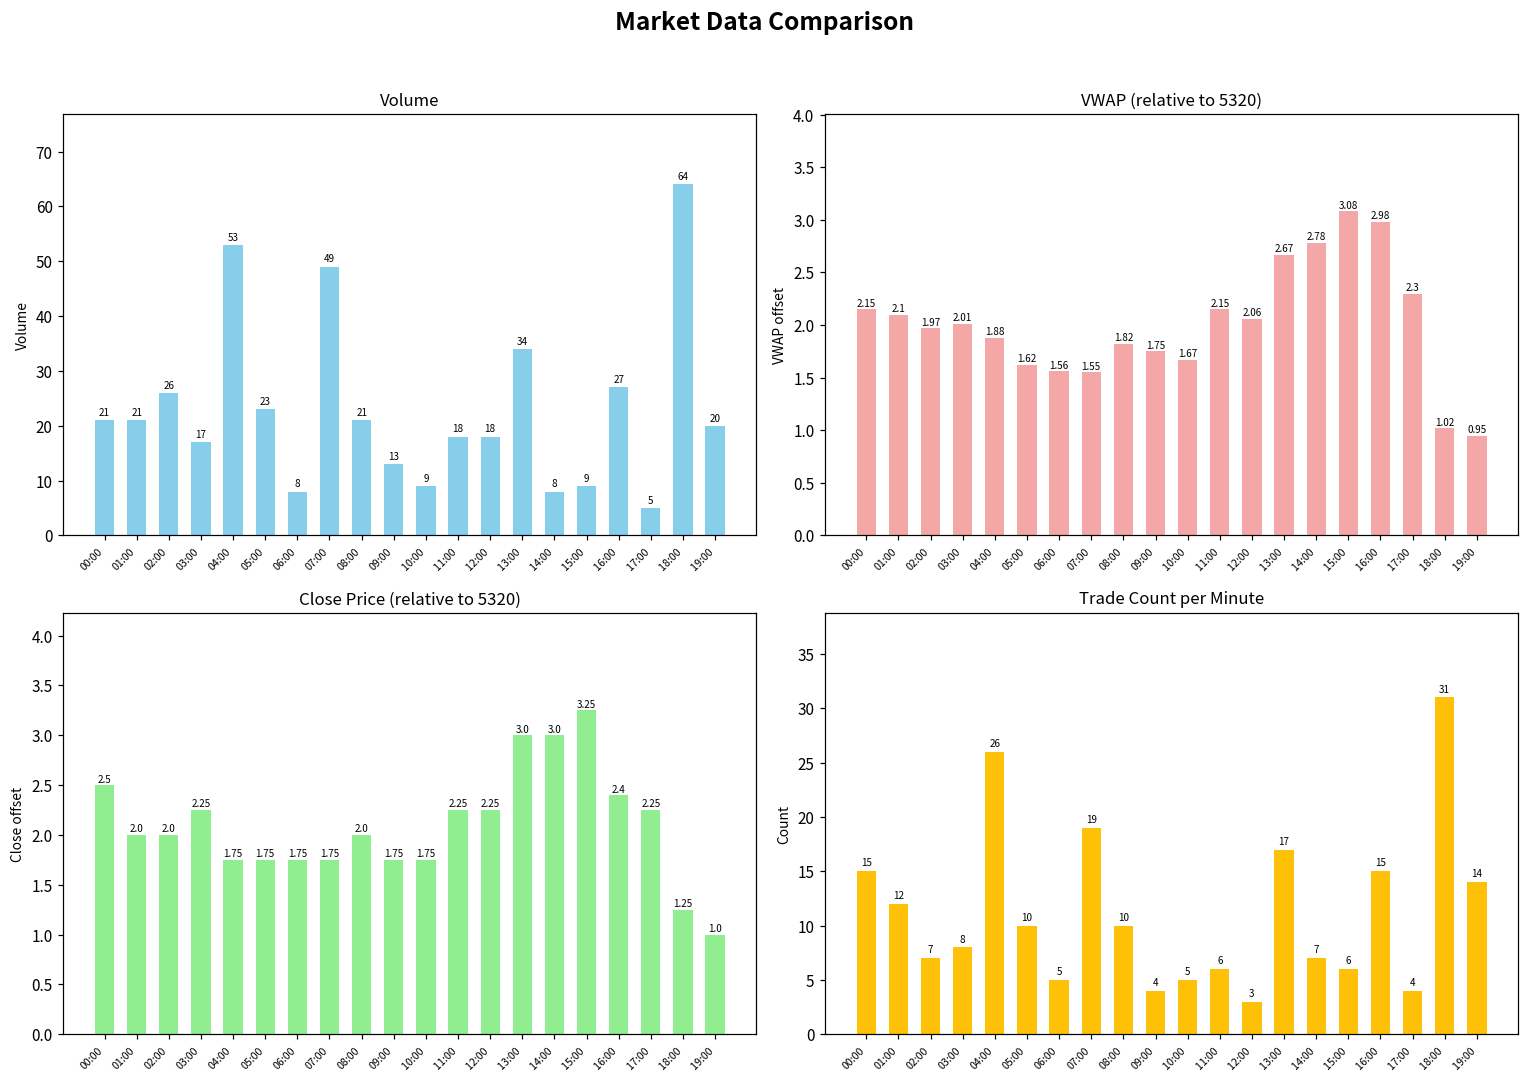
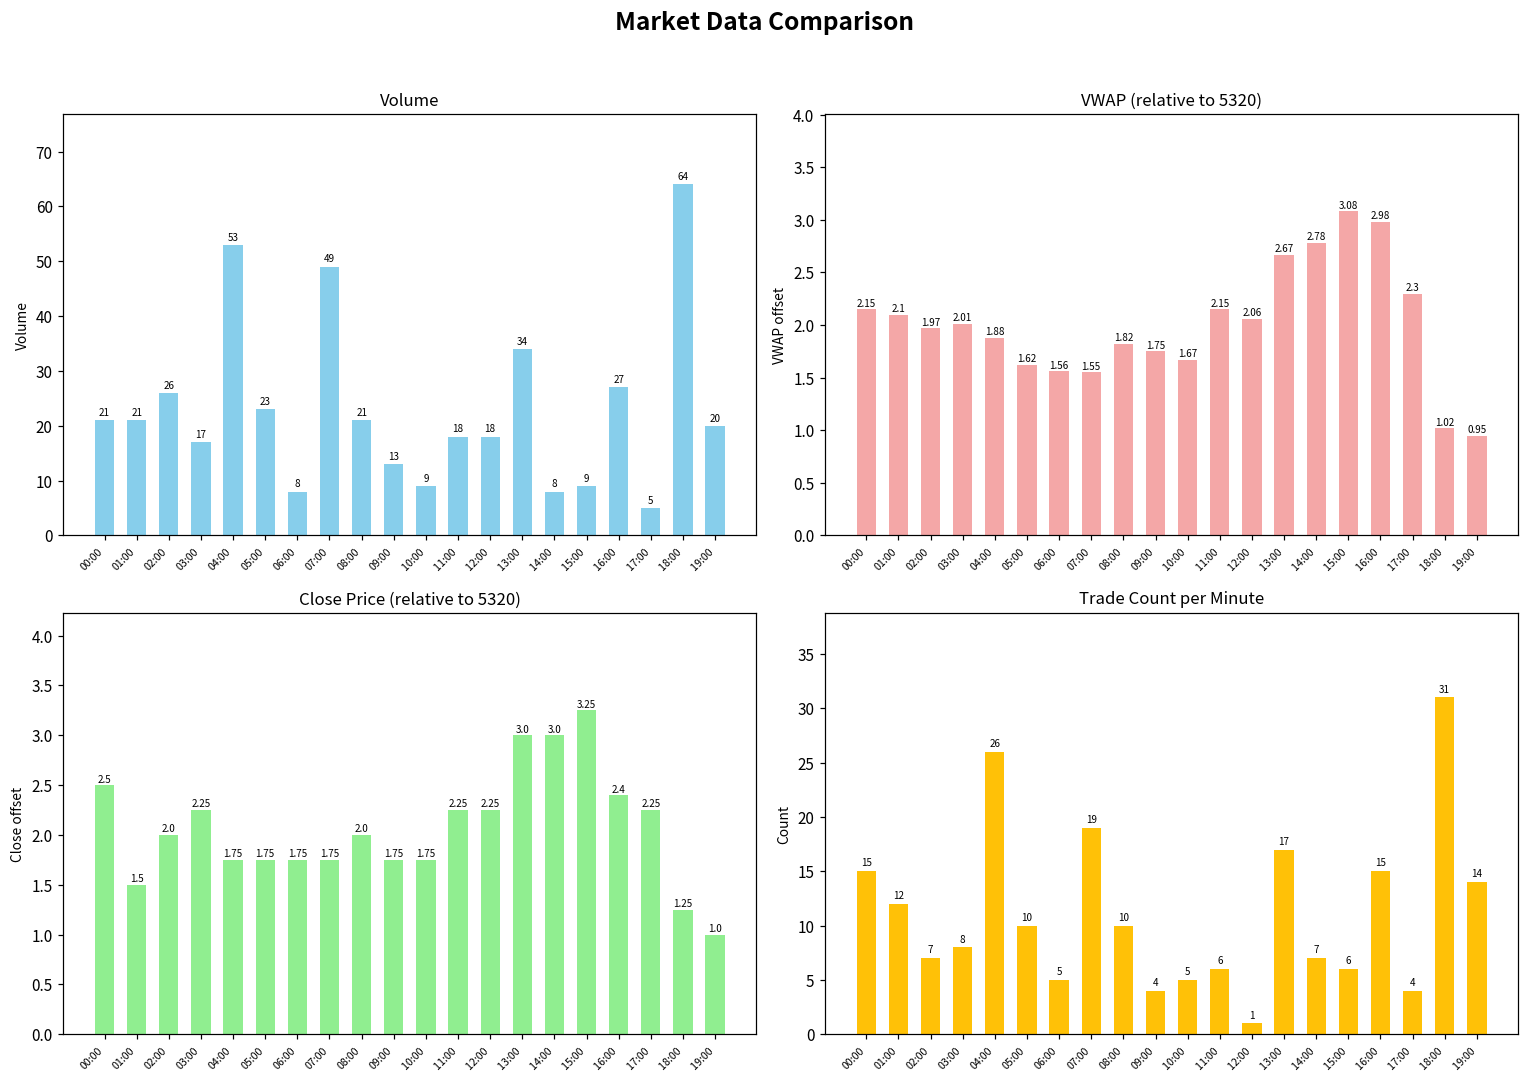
  {
    "Volume": {
      "00:00": 21,
      "01:00": 21,
      "02:00": 26,
      "03:00": 17,
      "04:00": 53,
      "05:00": 23,
      "06:00": 8,
      "07:00": 49,
      "08:00": 21,
      "09:00": 13,
      "10:00": 9,
      "11:00": 18,
      "12:00": 18,
      "13:00": 34,
      "14:00": 8,
      "15:00": 9,
      "16:00": 27,
      "17:00": 5,
      "18:00": 64,
      "19:00": 20
    },
    "VWAP (relative to 5320)": {
      "00:00": 2.15,
      "01:00": 2.1,
      "02:00": 1.97,
      "03:00": 2.01,
      "04:00": 1.88,
      "05:00": 1.62,
      "06:00": 1.56,
      "07:00": 1.55,
      "08:00": 1.82,
      "09:00": 1.75,
      "10:00": 1.67,
      "11:00": 2.15,
      "12:00": 2.06,
      "13:00": 2.67,
      "14:00": 2.78,
      "15:00": 3.08,
      "16:00": 2.98,
      "17:00": 2.3,
      "18:00": 1.02,
      "19:00": 0.95
    },
    "Close Price (relative to 5320)": {
      "00:00": 2.5,
-     "01:00": 2.0,
+     "01:00": 1.5,
      "02:00": 2.0,
      "03:00": 2.25,
      "04:00": 1.75,
      "05:00": 1.75,
      "06:00": 1.75,
      "07:00": 1.75,
      "08:00": 2.0,
      "09:00": 1.75,
      "10:00": 1.75,
      "11:00": 2.25,
      "12:00": 2.25,
      "13:00": 3.0,
      "14:00": 3.0,
      "15:00": 3.25,
      "16:00": 2.4,
      "17:00": 2.25,
      "18:00": 1.25,
      "19:00": 1.0
    },
    "Trade Count per Minute": {
      "00:00": 15,
      "01:00": 12,
      "02:00": 7,
      "03:00": 8,
      "04:00": 26,
      "05:00": 10,
      "06:00": 5,
      "07:00": 19,
      "08:00": 10,
      "09:00": 4,
      "10:00": 5,
      "11:00": 6,
-     "12:00": 3,
+     "12:00": 1,
      "13:00": 17,
      "14:00": 7,
      "15:00": 6,
      "16:00": 15,
      "17:00": 4,
      "18:00": 31,
      "19:00": 14
    }
  }
